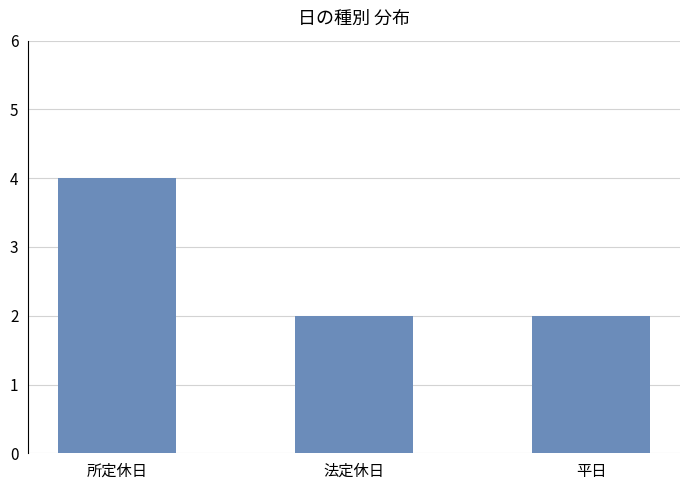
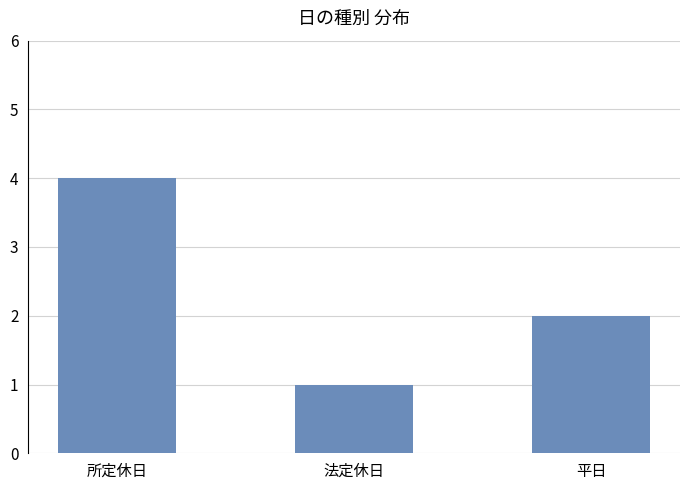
  {
    "所定休日": 4,
-   "法定休日": 2,
+   "法定休日": 1,
    "平日": 2
  }
